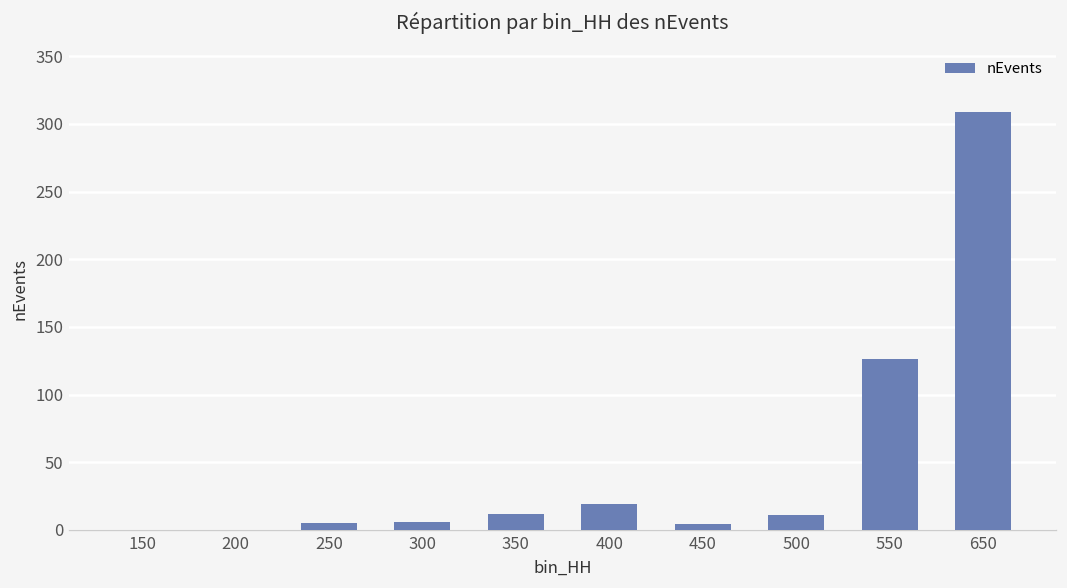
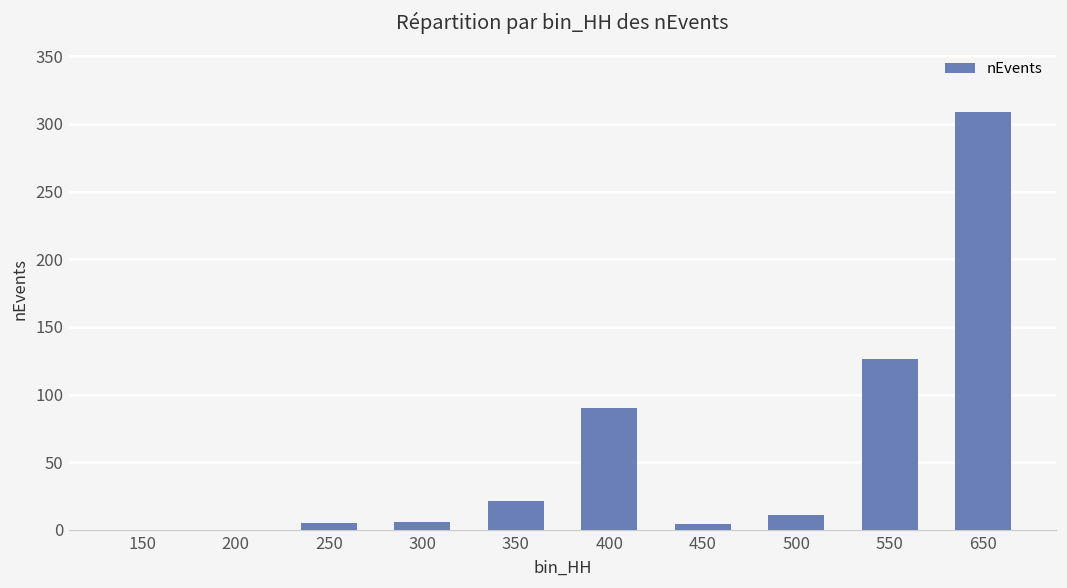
  {
    "150": 0,
    "200": 0,
    "250": 5,
    "300": 6,
-   "350": 12,
-   "400": 19,
+   "350": 21,
+   "400": 90,
    "450": 4,
    "500": 11,
    "550": 126,
    "650": 309
  }
